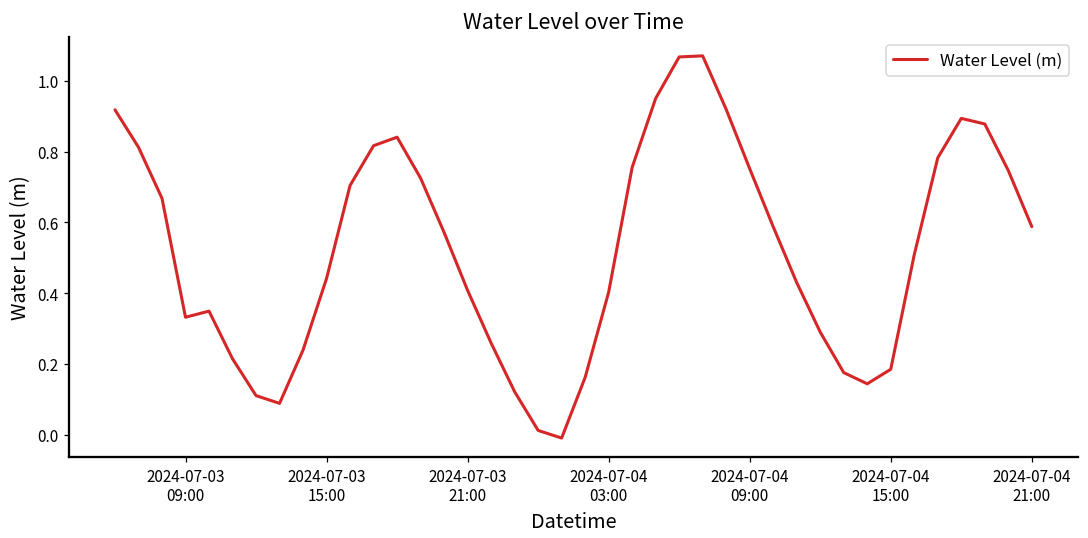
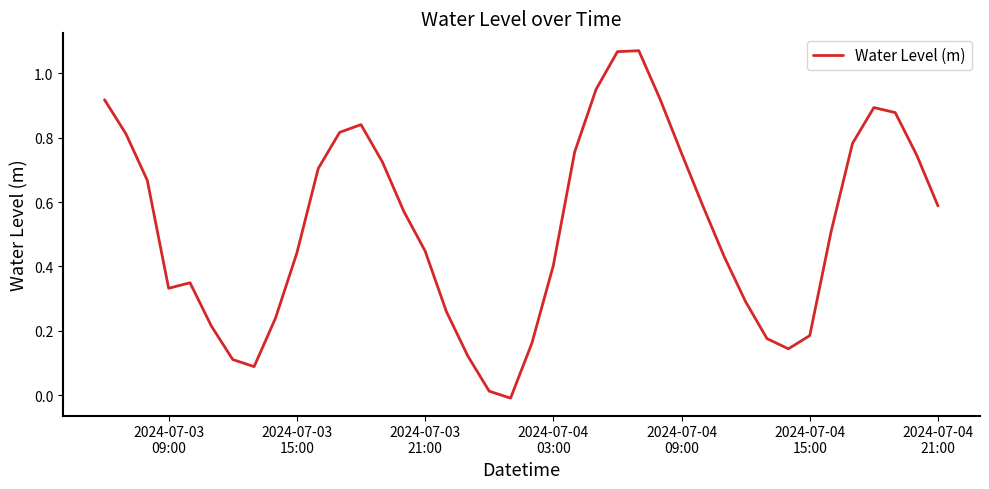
  {
    "2024-07-03 09:00": 0.33,
    "2024-07-03 15:00": 0.44,
-   "2024-07-03 21:00": 0.41,
+   "2024-07-03 21:00": 0.45,
    "2024-07-04 03:00": 0.40,
    "2024-07-04 09:00": 0.75,
    "2024-07-04 15:00": 0.18,
    "2024-07-04 21:00": 0.59
  }
